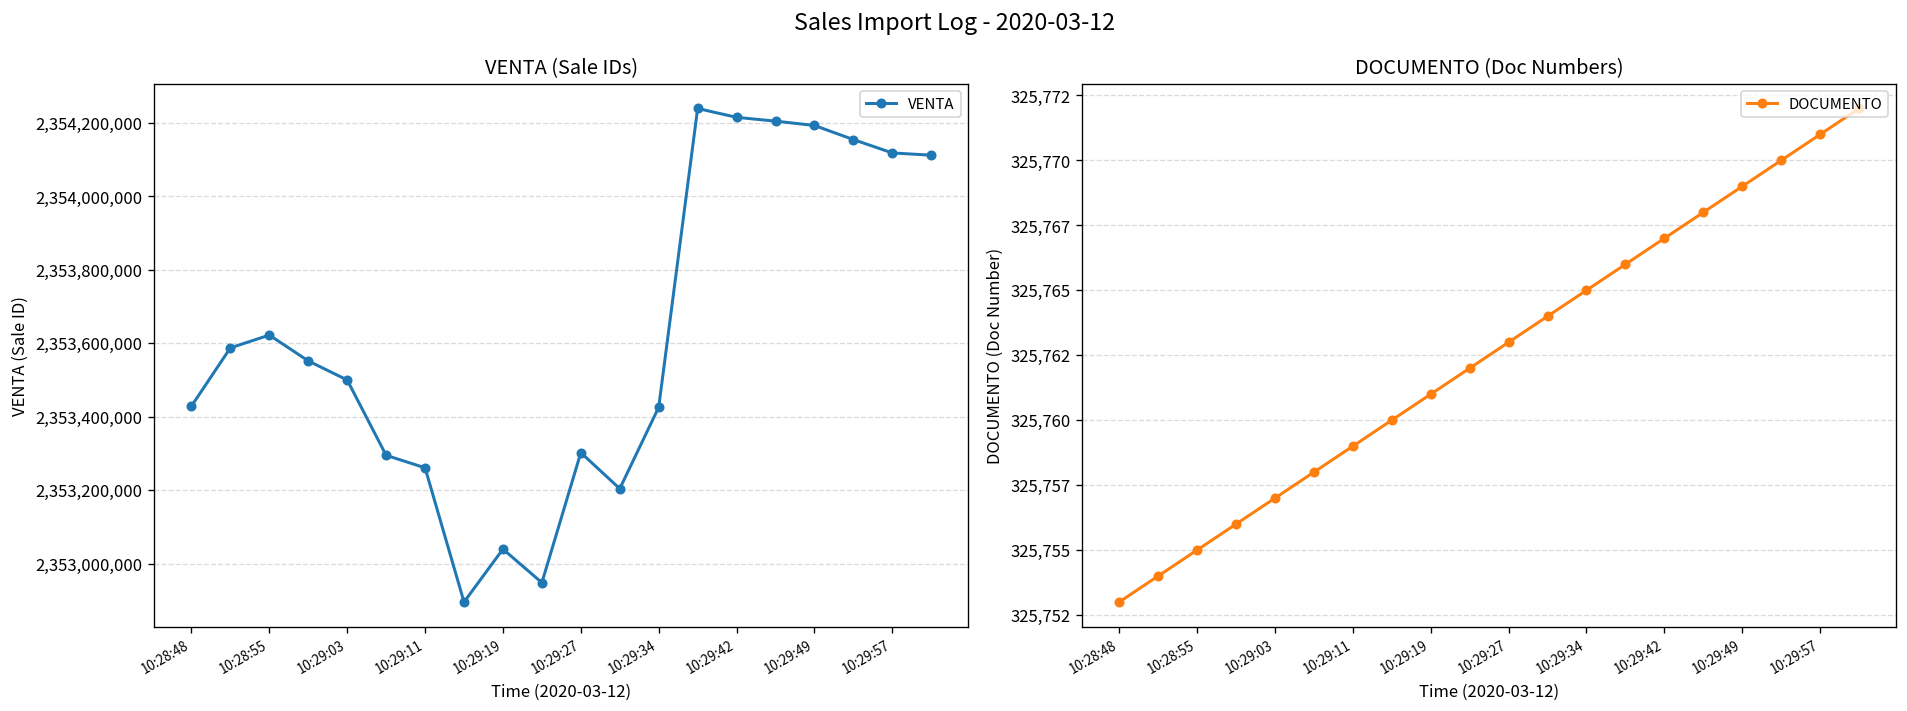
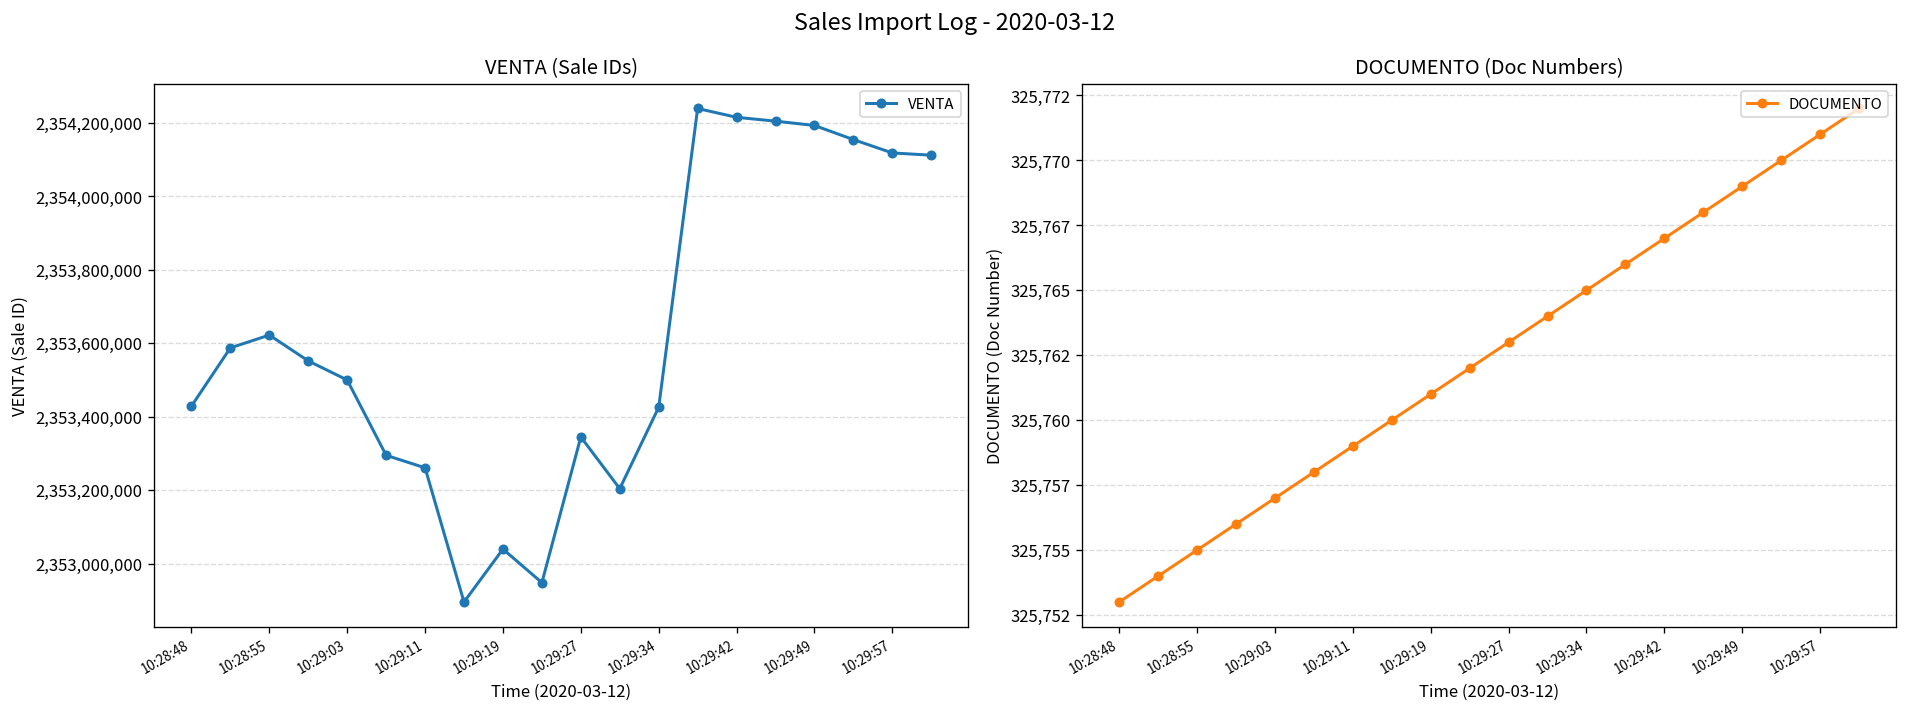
  {
    "VENTA (Sale IDs)": {
      "10:28:48": "2,353,430,000",
      "10:28:55": "2,353,620,000",
      "10:29:03": "2,353,500,000",
      "10:29:11": "2,353,260,000",
      "10:29:19": "2,353,040,000",
-     "10:29:27": "2,353,300,000",
+     "10:29:27": "2,353,340,000",
      "10:29:34": "2,353,430,000",
      "10:29:42": "2,354,220,000",
      "10:29:49": "2,354,190,000",
      "10:29:57": "2,354,120,000"
    }
  }
